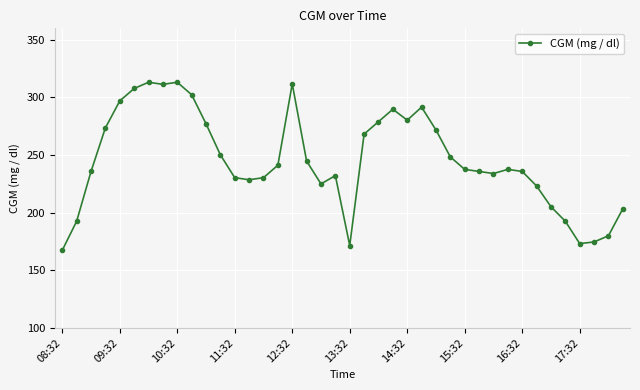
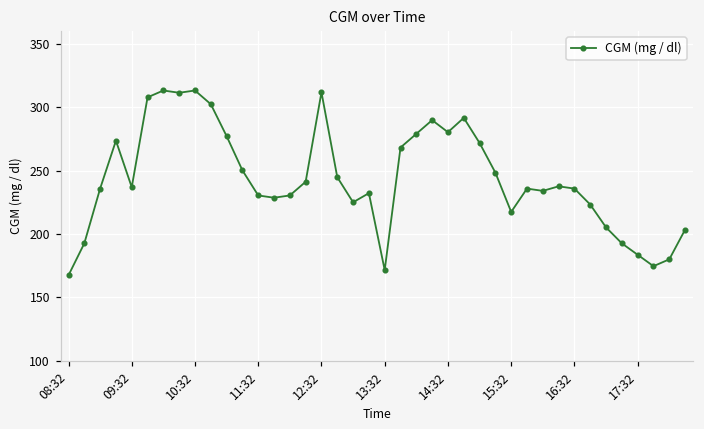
  {
    "08:32": 167,
-   "09:32": 297,
+   "09:32": 237,
    "10:32": 313,
    "11:32": 230,
    "12:32": 312,
    "13:32": 172,
    "14:32": 280,
-   "15:32": 238,
+   "15:32": 217,
    "16:32": 236,
-   "17:32": 173
+   "17:32": 184
  }
